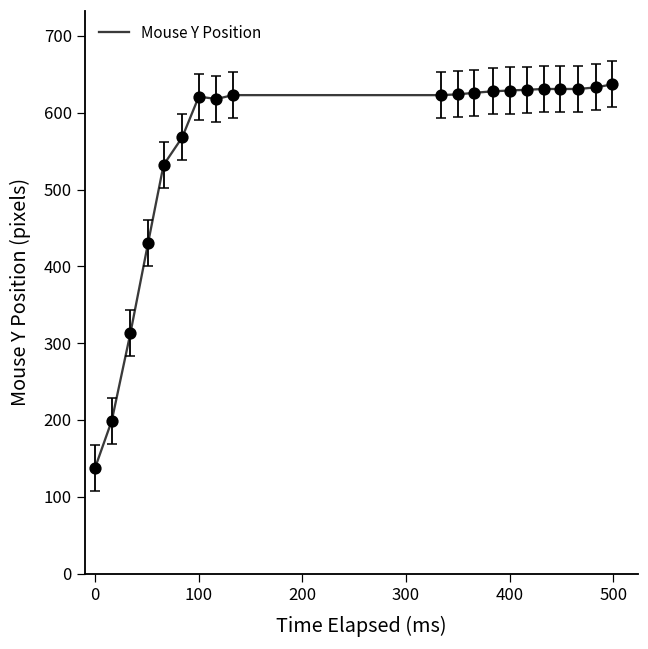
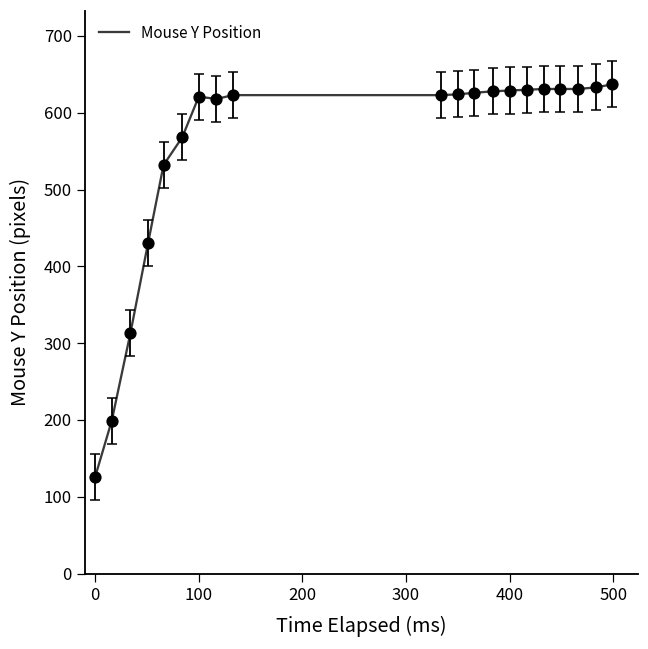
  {
    "Mouse Y Position": {
-     "0": 140,
+     "0": 130,
      "100": 620,
      "400": 630
    }
  }
